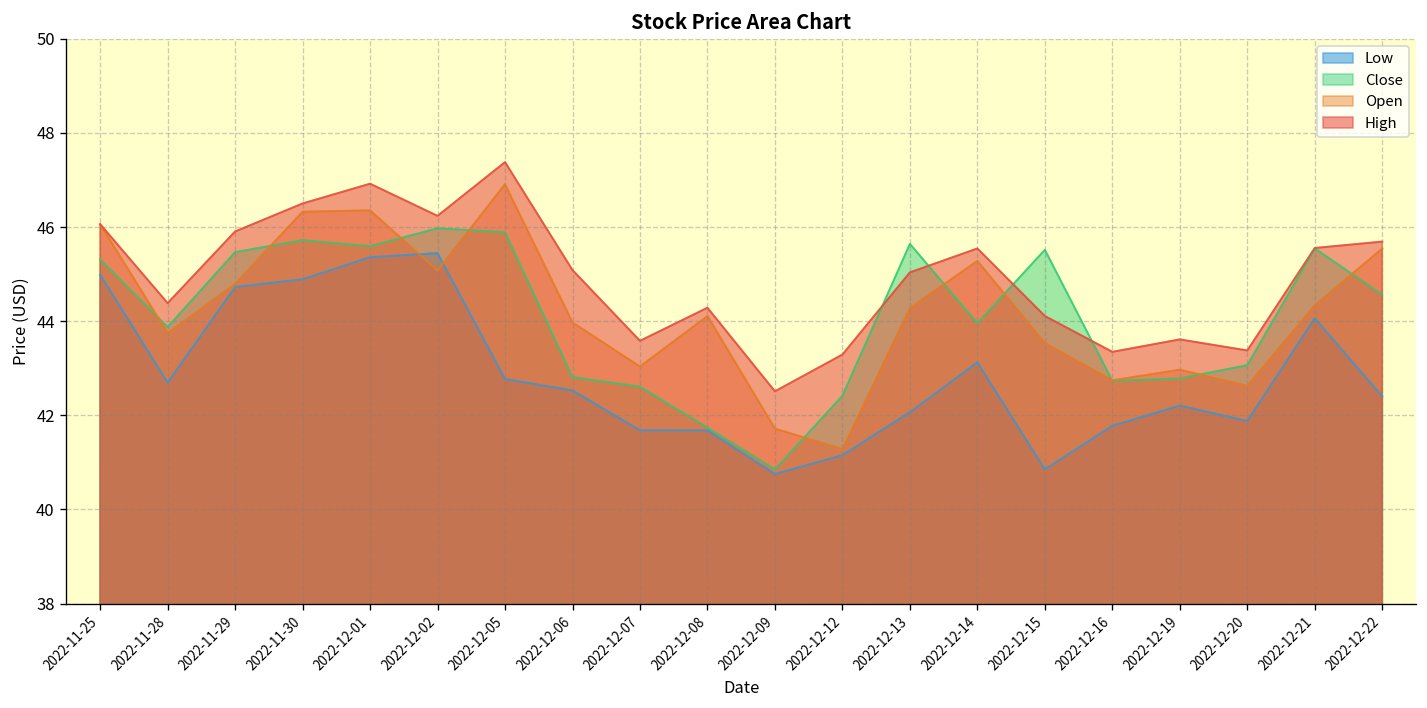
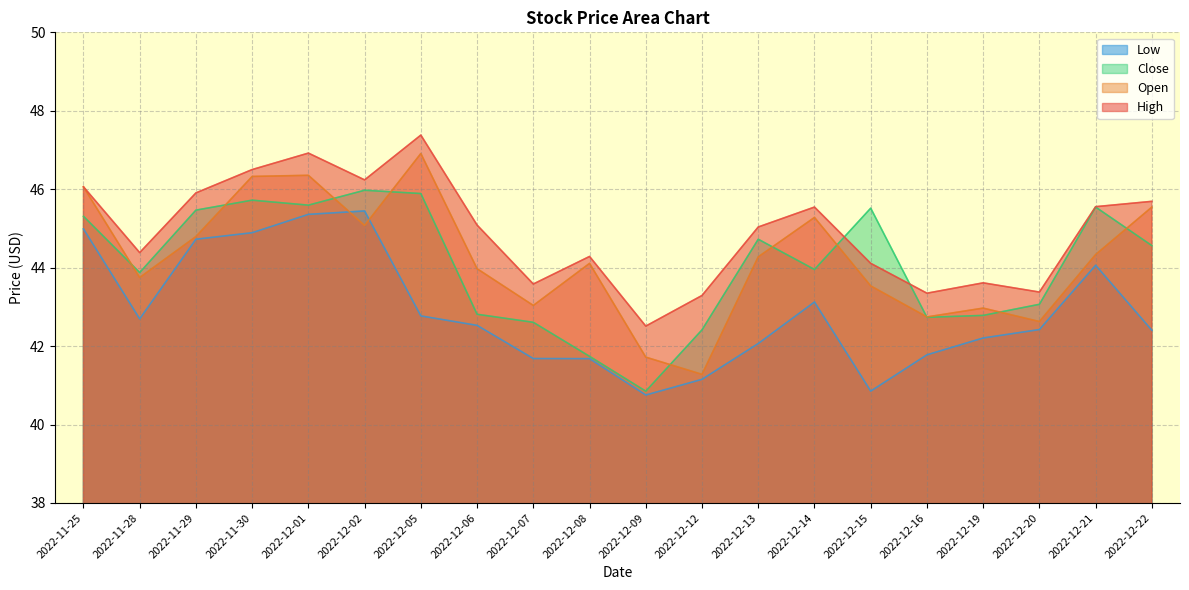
  {
    "Low": {
      "2022-11-25": 45.0,
      "2022-11-28": 42.7,
      "2022-11-29": 44.7,
      "2022-11-30": 44.9,
      "2022-12-01": 45.4,
      "2022-12-02": 45.4,
      "2022-12-05": 42.8,
      "2022-12-06": 42.5,
      "2022-12-07": 41.7,
      "2022-12-09": 40.8,
      "2022-12-12": 41.2,
      "2022-12-13": 42.1,
      "2022-12-14": 43.1,
      "2022-12-15": 40.9,
      "2022-12-16": 41.8,
      "2022-12-19": 42.2,
-     "2022-12-20": 41.9,
+     "2022-12-20": 42.4,
      "2022-12-21": 44.1,
      "2022-12-22": 42.4
    },
    "Close": {
      "2022-11-25": 45.3,
      "2022-11-28": 43.9,
      "2022-11-29": 45.5,
      "2022-11-30": 45.7,
      "2022-12-01": 45.6,
      "2022-12-02": 46.0,
      "2022-12-05": 45.9,
      "2022-12-06": 42.8,
      "2022-12-07": 42.6,
      "2022-12-09": 40.9,
      "2022-12-12": 42.4,
-     "2022-12-13": 45.6,
+     "2022-12-13": 44.7,
      "2022-12-14": 44.0,
      "2022-12-15": 45.5,
      "2022-12-19": 42.8,
      "2022-12-20": 43.1,
      "2022-12-22": 44.6
    }
  }
